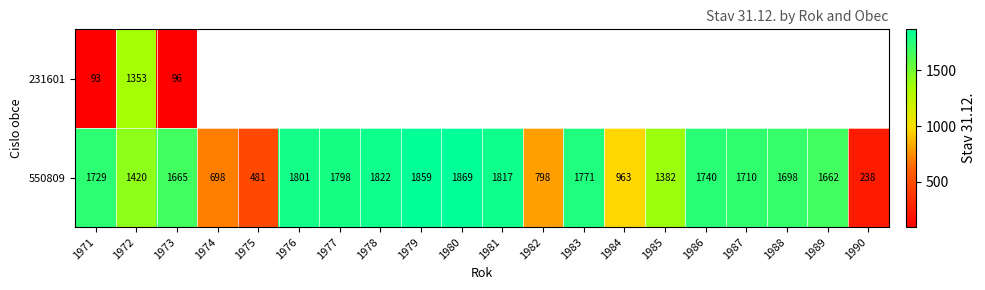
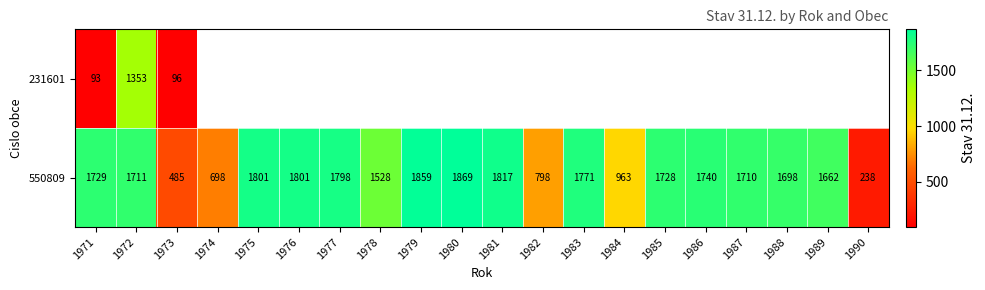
  {
    "231601": {
      "1971": 93,
      "1972": 1353,
      "1973": 96
    },
    "550809": {
      "1971": 1729,
-     "1972": 1420,
-     "1973": 1665,
+     "1972": 1711,
+     "1973": 485,
      "1974": 698,
-     "1975": 481,
+     "1975": 1801,
      "1976": 1801,
      "1977": 1798,
-     "1978": 1822,
+     "1978": 1528,
      "1979": 1859,
      "1980": 1869,
      "1981": 1817,
      "1982": 798,
      "1983": 1771,
      "1984": 963,
-     "1985": 1382,
+     "1985": 1728,
      "1986": 1740,
      "1987": 1710,
      "1988": 1698,
      "1989": 1662,
      "1990": 238
    }
  }
